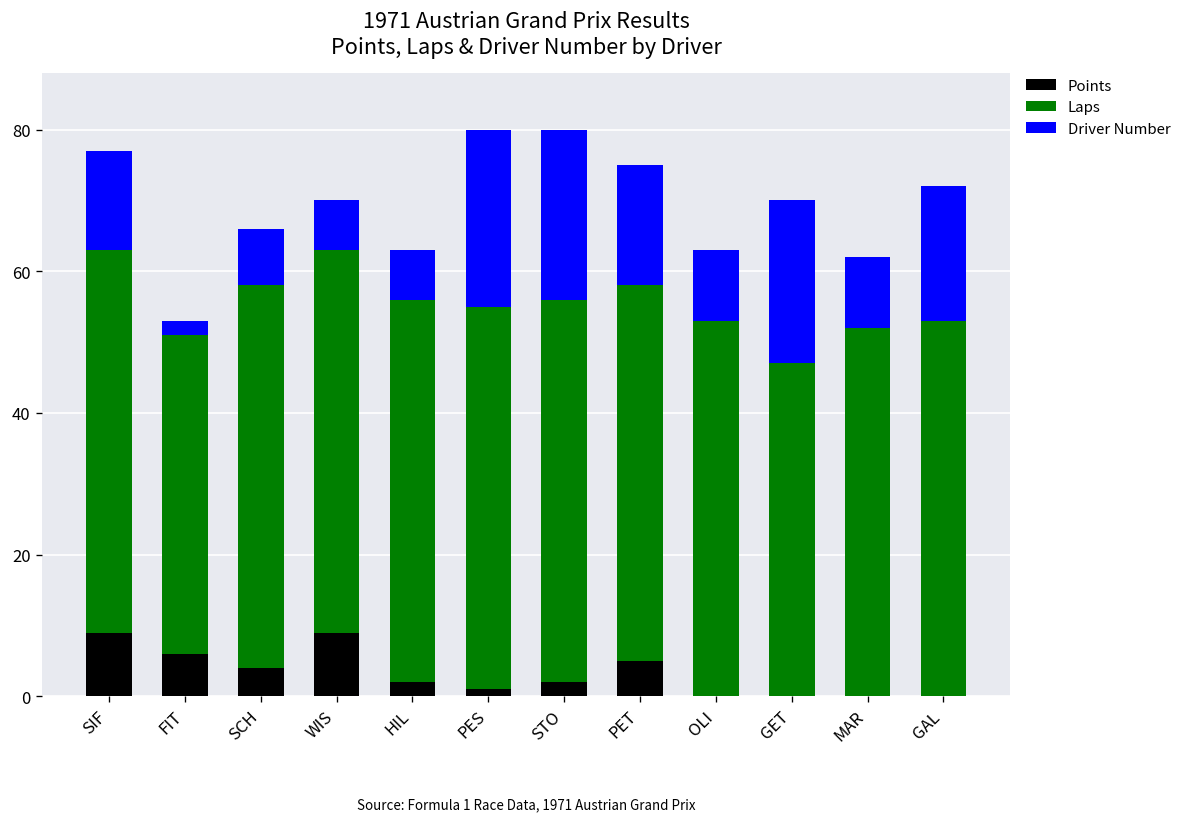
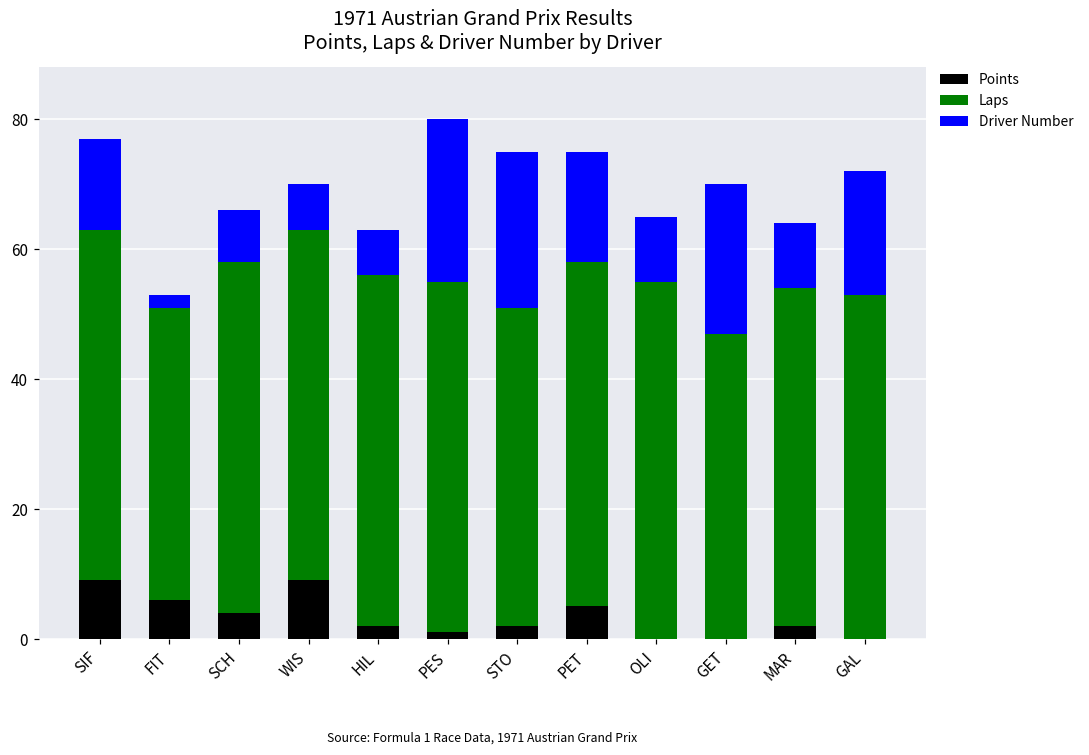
  {
    "Points": {
      "SIF": 9,
      "FIT": 6,
      "SCH": 4,
      "WIS": 9,
      "HIL": 2,
      "PES": 1,
      "STO": 2,
      "PET": 5,
      "OLI": 0,
      "GET": 0,
-     "MAR": 0,
+     "MAR": 2,
      "GAL": 0
    },
    "Laps": {
      "SIF": 54,
      "FIT": 45,
      "SCH": 54,
      "WIS": 54,
      "HIL": 54,
      "PES": 54,
-     "STO": 54,
+     "STO": 49,
      "PET": 53,
-     "OLI": 53,
+     "OLI": 55,
      "GET": 47,
      "MAR": 52,
      "GAL": 53
    },
    "Driver Number": {
      "SIF": 14,
      "FIT": 2,
      "SCH": 8,
      "WIS": 7,
      "HIL": 7,
      "PES": 25,
      "STO": 24,
      "PET": 17,
      "OLI": 10,
      "GET": 23,
      "MAR": 10,
      "GAL": 19
    }
  }
